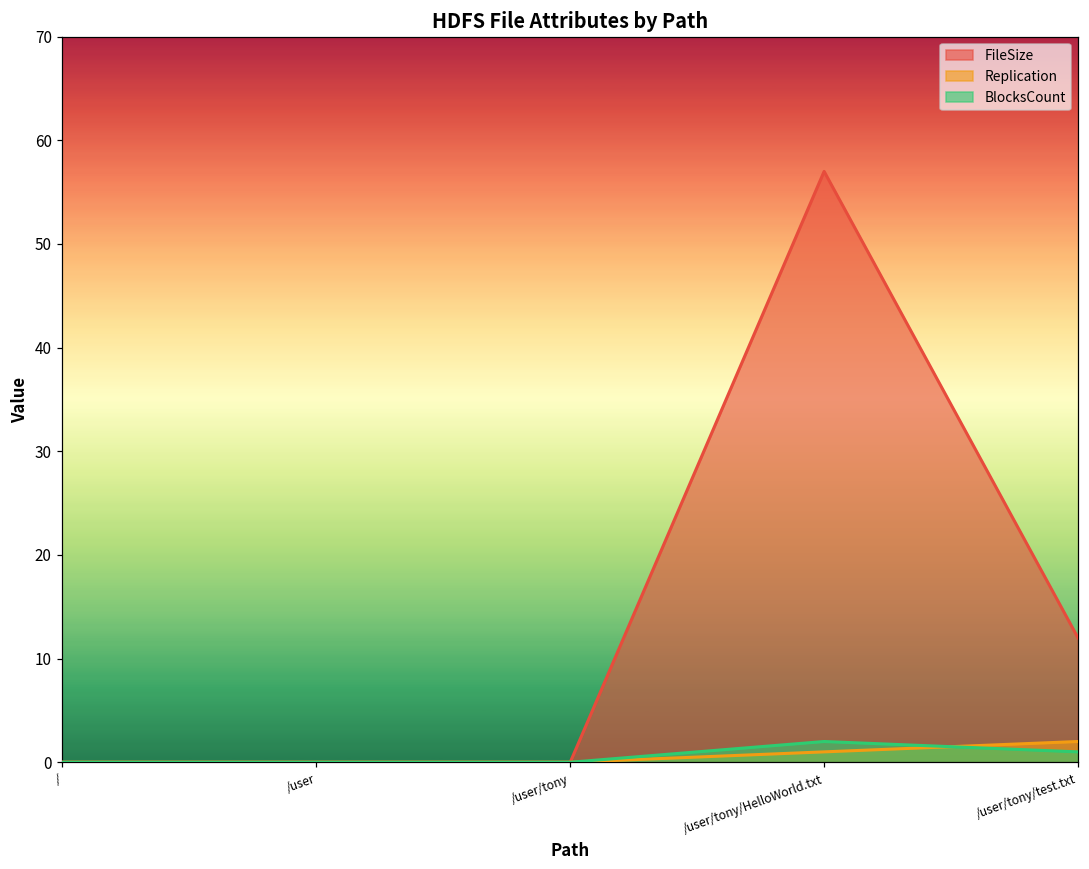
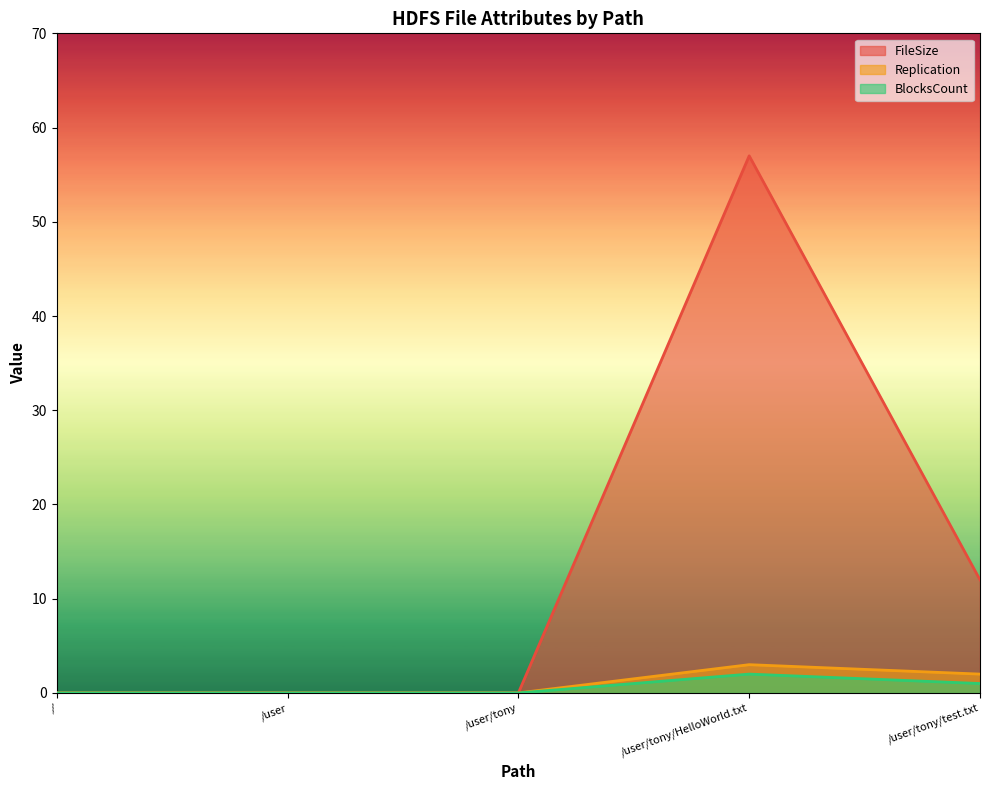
  {
    "FileSize": {
      "/user/tony/HelloWorld.txt": 57,
      "/user/tony/test.txt": 12
    },
    "Replication": {
-     "/user/tony/HelloWorld.txt": 1,
+     "/user/tony/HelloWorld.txt": 3,
      "/user/tony/test.txt": 2
    },
    "BlocksCount": {
      "/user/tony/HelloWorld.txt": 2,
      "/user/tony/test.txt": 1
    }
  }
